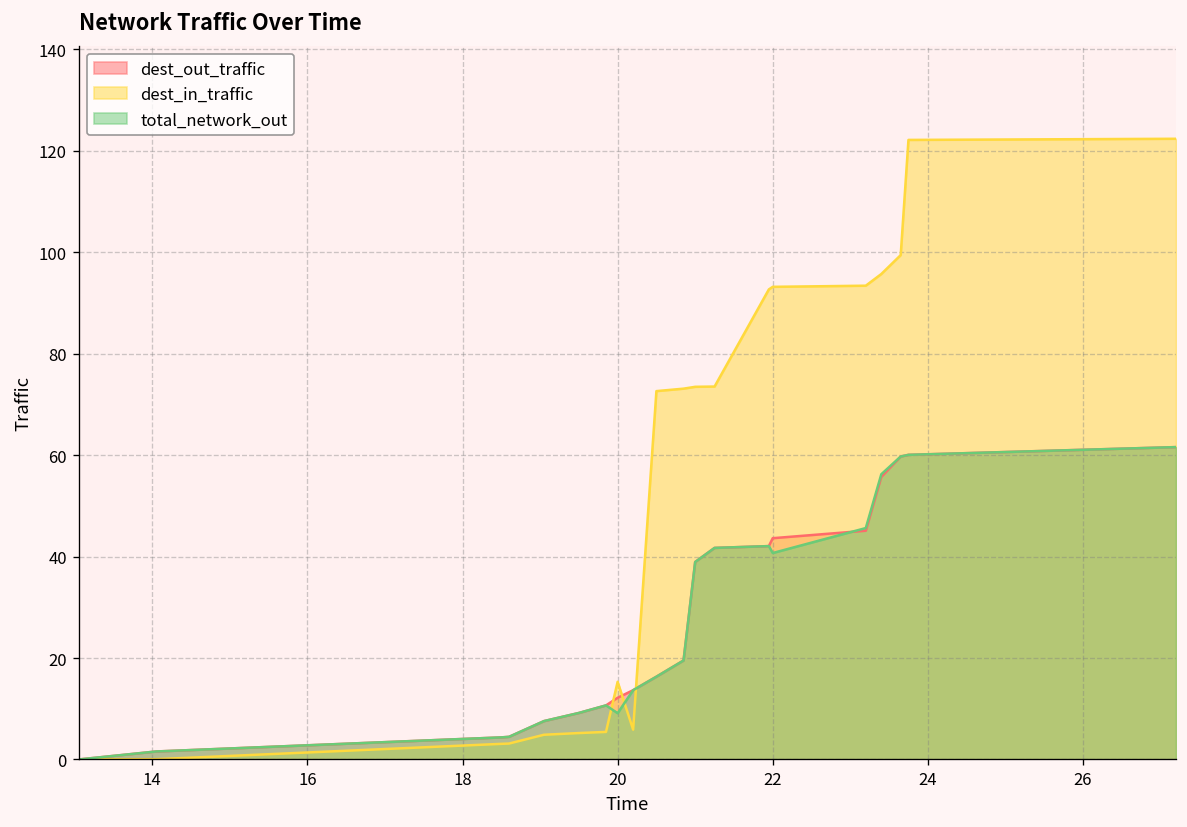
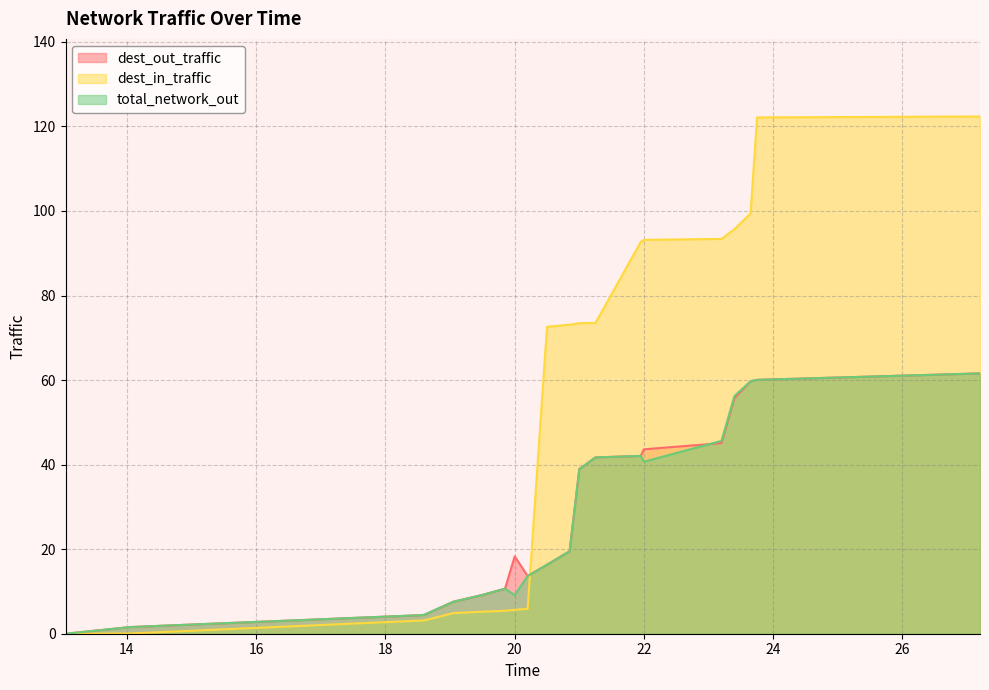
  {
    "dest_out_traffic": {
-     "20": 12,
+     "20": 18,
      "22": 44
    },
    "dest_in_traffic": {
-     "20": 15,
+     "20": 6,
      "22": 93
    },
    "total_network_out": {
      "20": 9,
      "22": 41
    }
  }
